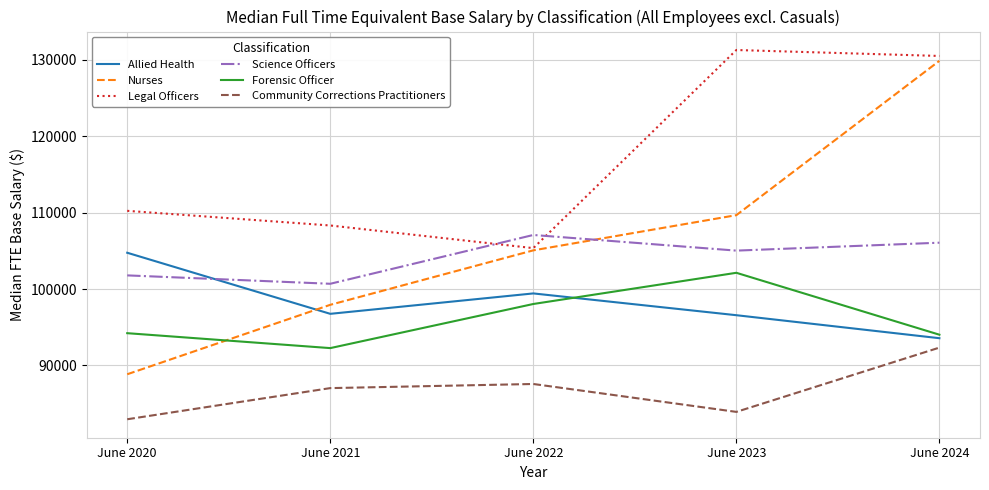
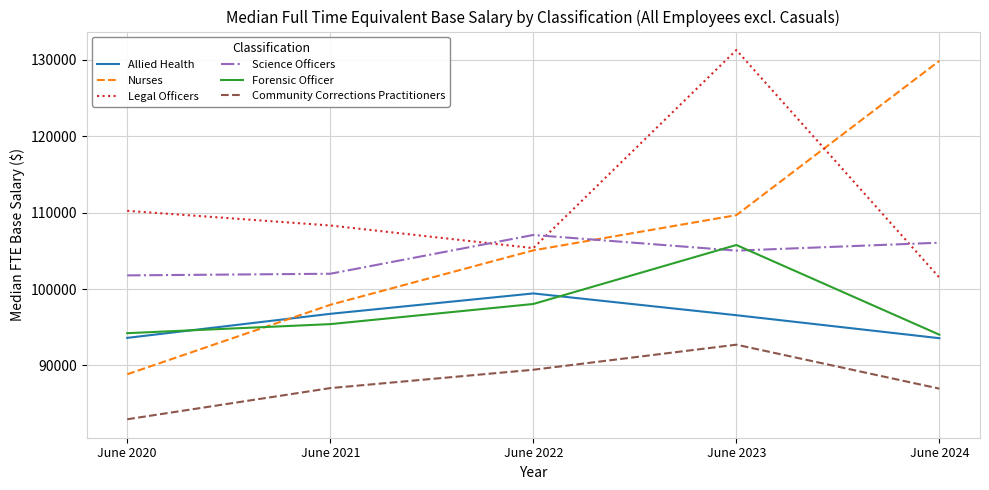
  {
    "Allied Health": {
-     "June 2020": 105000,
+     "June 2020": 94000,
      "June 2021": 97000,
      "June 2022": 99000,
      "June 2023": 97000,
      "June 2024": 94000
    },
    "Nurses": {
      "June 2020": 89000,
      "June 2021": 98000,
      "June 2023": 110000,
      "June 2024": 130000
    },
    "Legal Officers": {
      "June 2020": 110000,
      "June 2021": 108000,
      "June 2023": 131000,
-     "June 2024": 130000
+     "June 2024": 101000
    },
    "Science Officers": {
      "June 2020": 102000,
-     "June 2021": 101000,
+     "June 2021": 102000,
      "June 2022": 107000,
      "June 2023": 105000,
      "June 2024": 106000
    },
    "Forensic Officer": {
      "June 2020": 94000,
-     "June 2021": 92000,
+     "June 2021": 95000,
      "June 2022": 98000,
-     "June 2023": 102000,
+     "June 2023": 106000,
      "June 2024": 94000
    },
    "Community Corrections Practitioners": {
      "June 2020": 83000,
      "June 2021": 87000,
-     "June 2022": 88000,
-     "June 2023": 84000,
-     "June 2024": 92000
+     "June 2022": 89000,
+     "June 2023": 93000,
+     "June 2024": 87000
    }
  }
